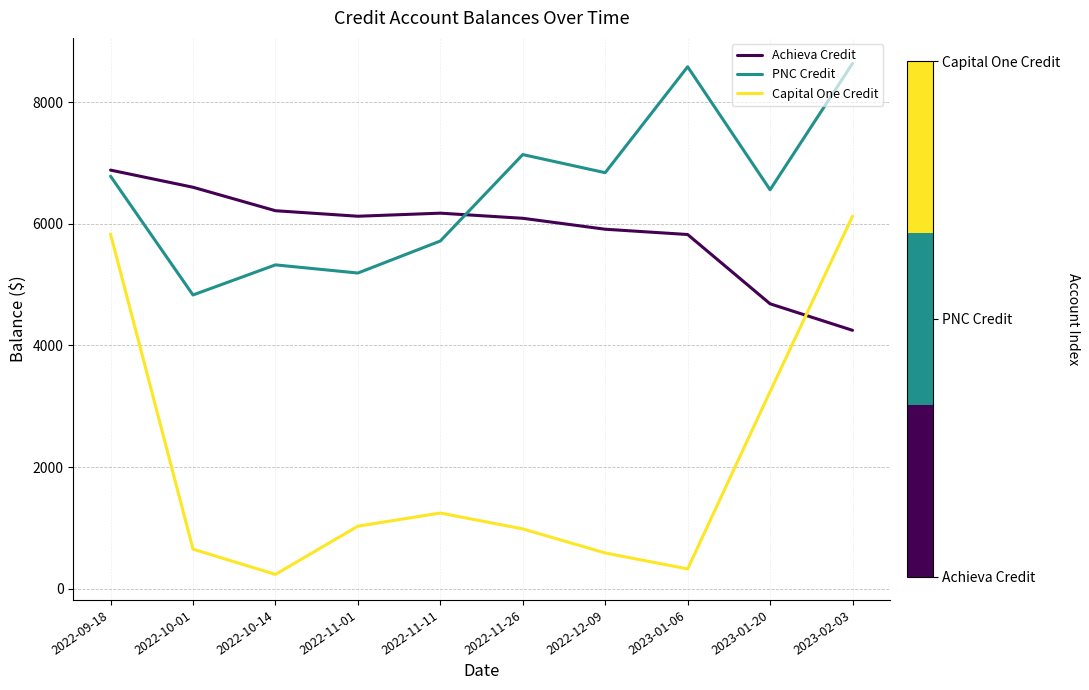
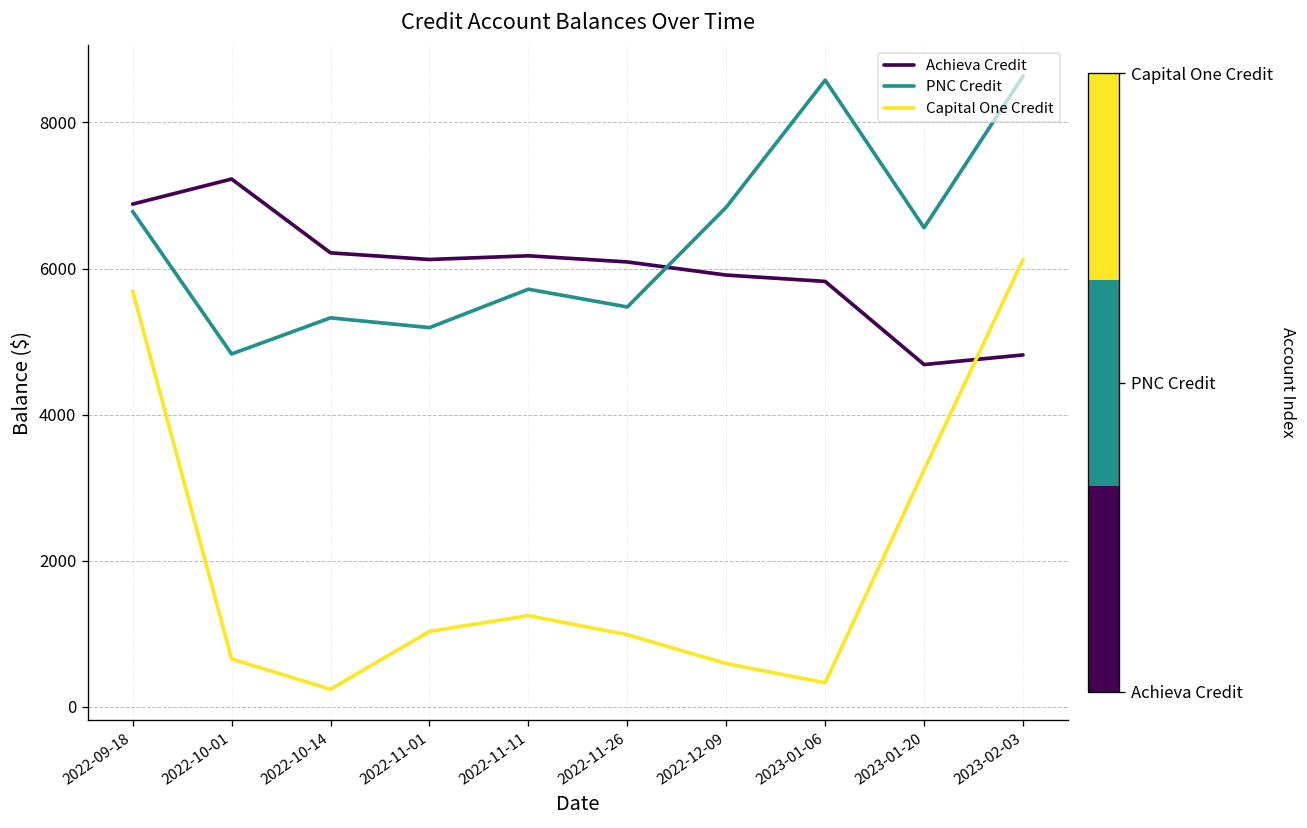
  {
    "Achieva Credit": {
      "2022-09-18": 6900,
-     "2022-10-01": 6600,
+     "2022-10-01": 7200,
      "2022-10-14": 6200,
      "2022-11-01": 6100,
      "2022-11-11": 6200,
      "2022-11-26": 6100,
      "2022-12-09": 5900,
      "2023-01-06": 5800,
      "2023-01-20": 4700,
-     "2023-02-03": 4200
+     "2023-02-03": 4800
    },
    "PNC Credit": {
      "2022-09-18": 6800,
      "2022-10-01": 4800,
      "2022-10-14": 5300,
      "2022-11-01": 5200,
      "2022-11-11": 5700,
-     "2022-11-26": 7100,
+     "2022-11-26": 5500,
      "2022-12-09": 6800,
      "2023-01-06": 8600,
      "2023-01-20": 6600
    },
    "Capital One Credit": {
-     "2022-09-18": 5800,
+     "2022-09-18": 5700,
      "2022-10-01": 700,
      "2022-10-14": 200,
      "2022-11-01": 1000,
      "2022-11-11": 1200,
      "2022-11-26": 1000,
      "2022-12-09": 600,
      "2023-01-06": 300,
      "2023-01-20": 3200,
      "2023-02-03": 6100
    }
  }
